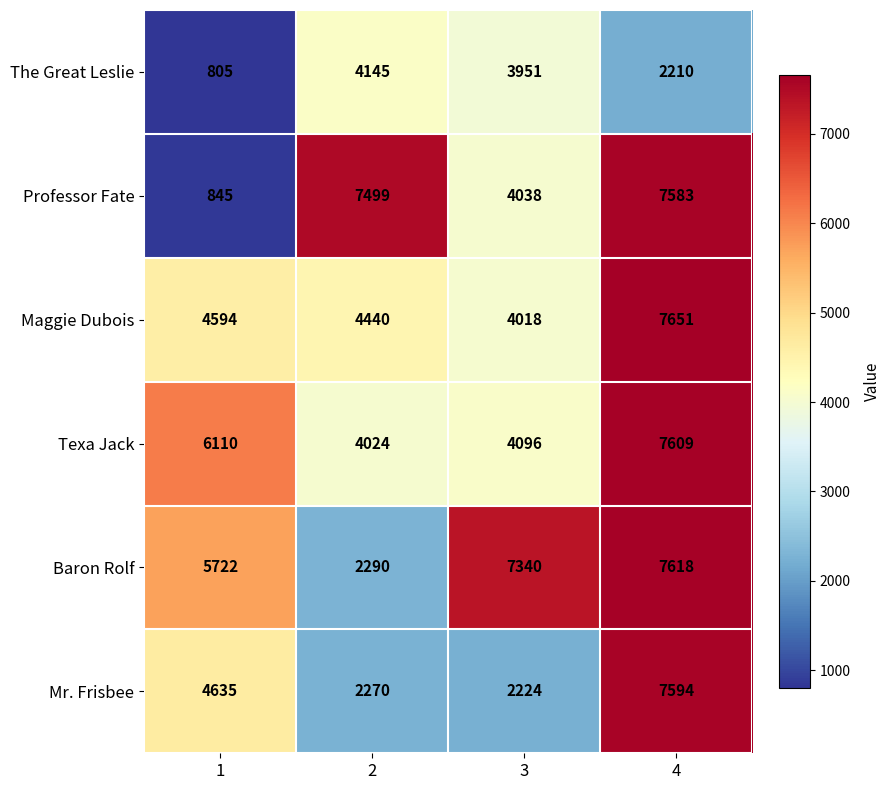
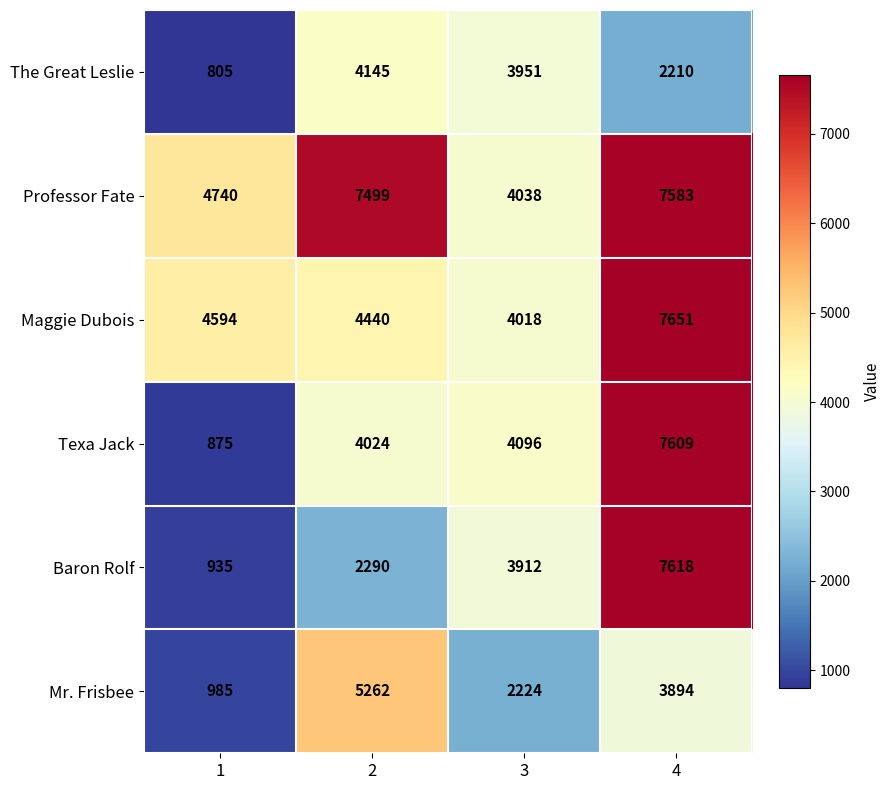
  {
    "The Great Leslie": {
      "1": 805,
      "2": 4145,
      "3": 3951,
      "4": 2210
    },
    "Professor Fate": {
-     "1": 845,
+     "1": 4740,
      "2": 7499,
      "3": 4038,
      "4": 7583
    },
    "Maggie Dubois": {
      "1": 4594,
      "2": 4440,
      "3": 4018,
      "4": 7651
    },
    "Texa Jack": {
-     "1": 6110,
+     "1": 875,
      "2": 4024,
      "3": 4096,
      "4": 7609
    },
    "Baron Rolf": {
-     "1": 5722,
+     "1": 935,
      "2": 2290,
-     "3": 7340,
+     "3": 3912,
      "4": 7618
    },
    "Mr. Frisbee": {
-     "1": 4635,
-     "2": 2270,
+     "1": 985,
+     "2": 5262,
      "3": 2224,
-     "4": 7594
+     "4": 3894
    }
  }
